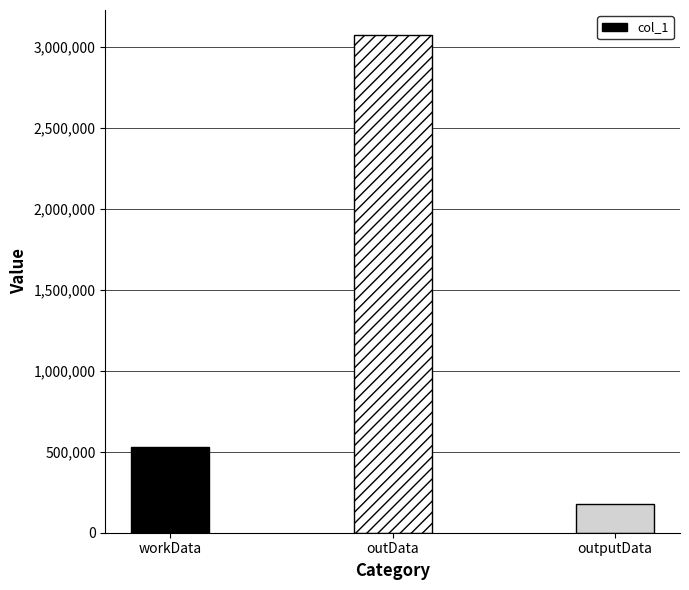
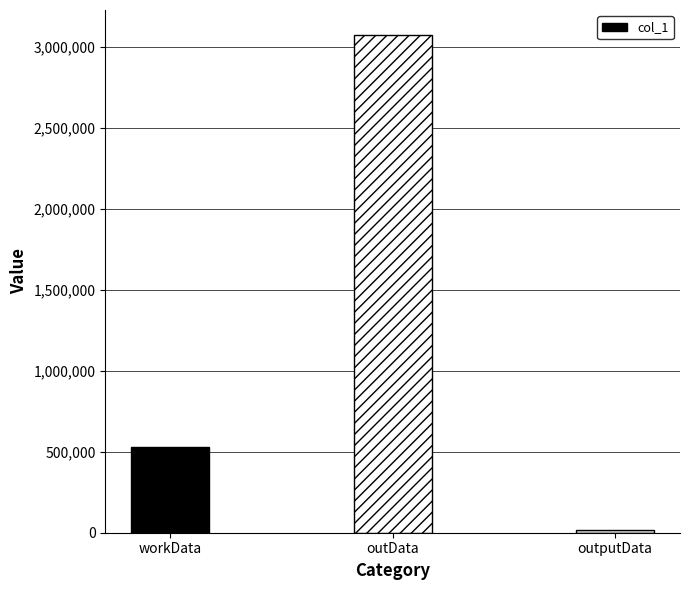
  {
    "workData": "530,000",
    "outData": "3,070,000",
-   "outputData": "180,000"
+   "outputData": "20,000"
  }
